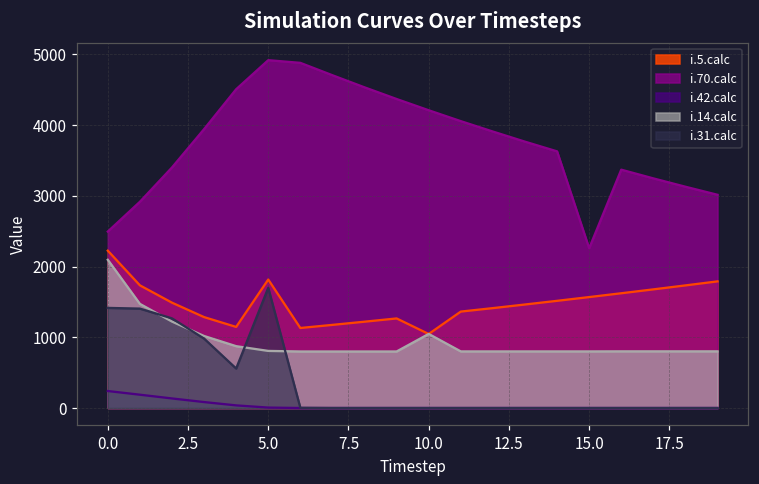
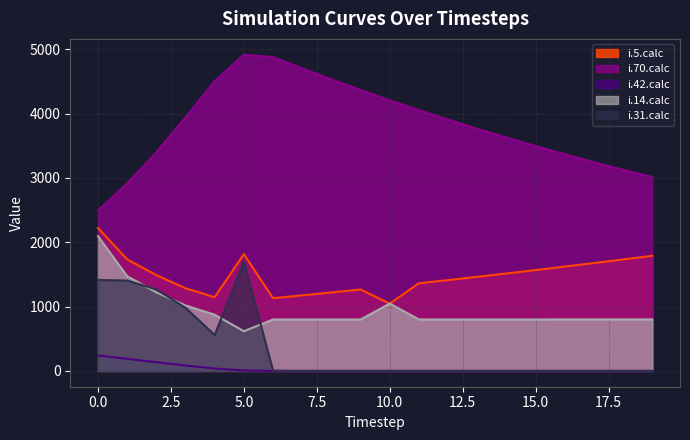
  {
    "i.5.calc": {
      "0.0": 2200,
      "5.0": 1800,
      "15.0": 1600
    },
    "i.70.calc": {
      "0.0": 2500,
      "5.0": 4900,
      "10.0": 4200,
-     "15.0": 2300
+     "15.0": 3500
    },
    "i.42.calc": {
      "0.0": 200,
      "5.0": 0
    },
    "i.14.calc": {
      "0.0": 2100,
-     "5.0": 800,
+     "5.0": 600,
      "15.0": 800
    },
    "i.31.calc": {
      "0.0": 1400,
      "5.0": 1700
    }
  }
